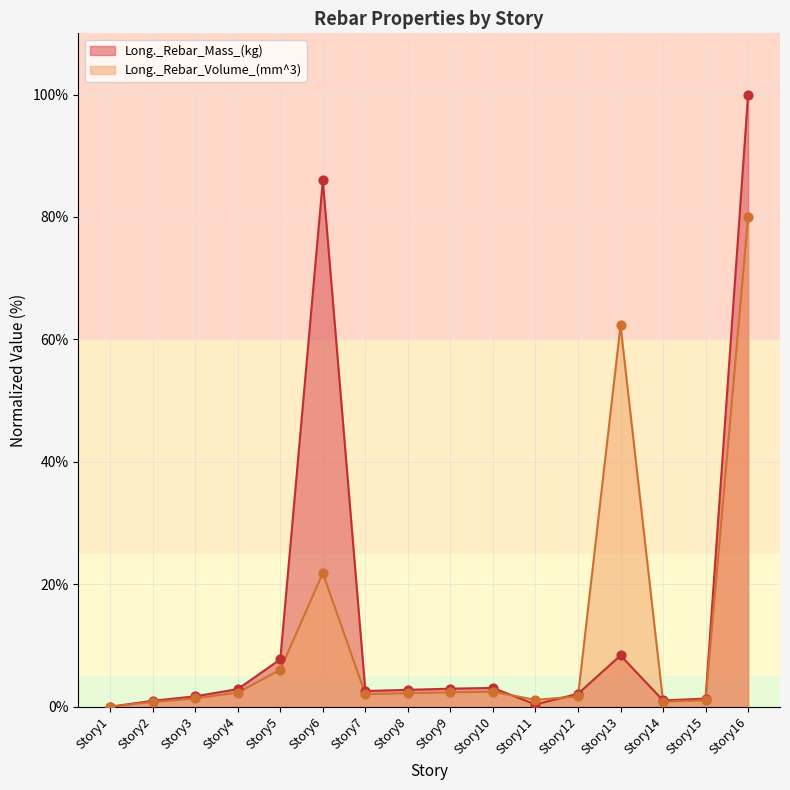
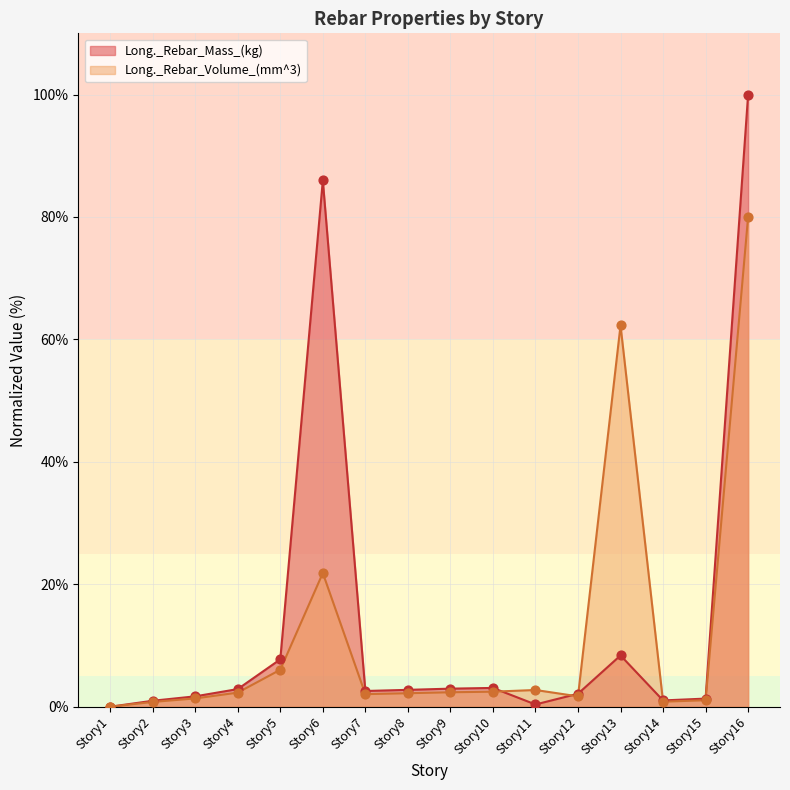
  {
    "Long._Rebar_Mass_(kg)": {
      "Story4": "3%",
      "Story5": "8%",
      "Story6": "86%",
      "Story7": "3%",
      "Story8": "3%",
      "Story9": "3%",
      "Story10": "3%",
      "Story11": "0%",
      "Story12": "2%",
      "Story13": "8%",
      "Story16": "100%"
    },
    "Long._Rebar_Volume_(mm^3)": {
      "Story4": "2%",
      "Story5": "6%",
      "Story6": "22%",
      "Story7": "2%",
      "Story8": "2%",
      "Story9": "2%",
      "Story10": "2%",
-     "Story11": "1%",
+     "Story11": "3%",
      "Story12": "2%",
      "Story13": "62%",
      "Story16": "80%"
    }
  }
